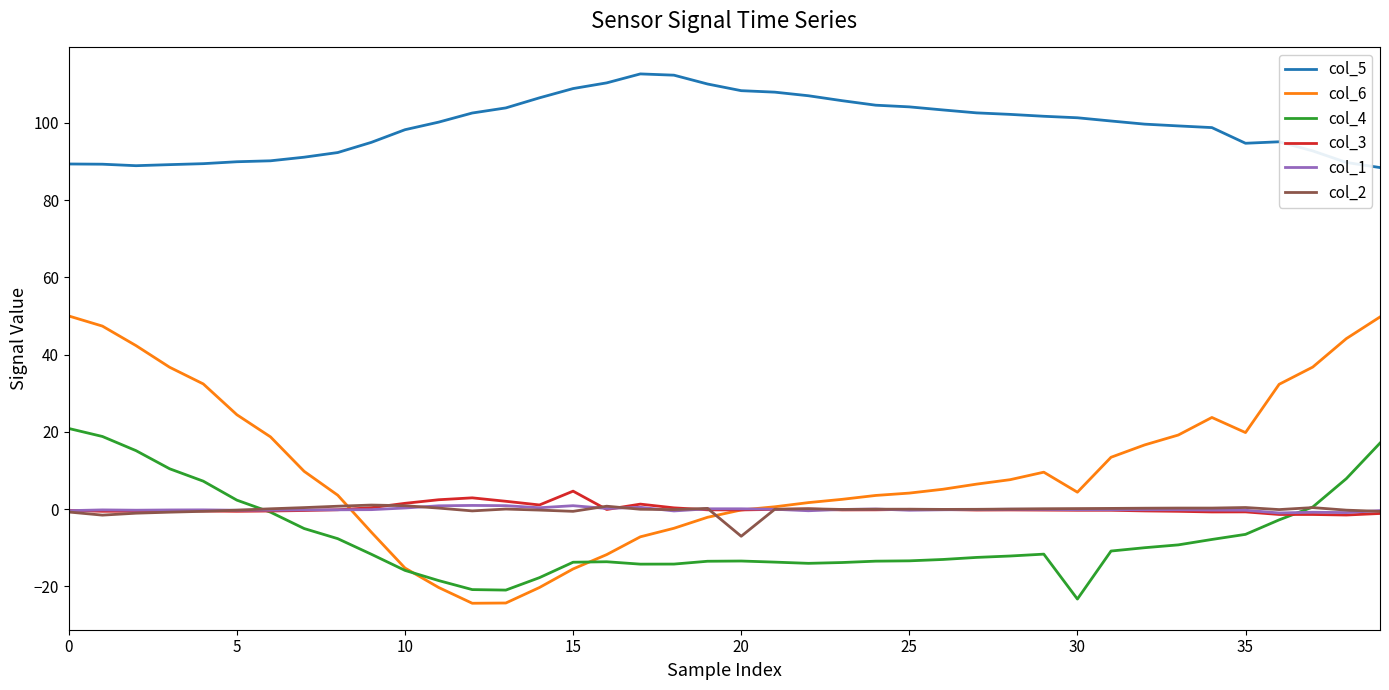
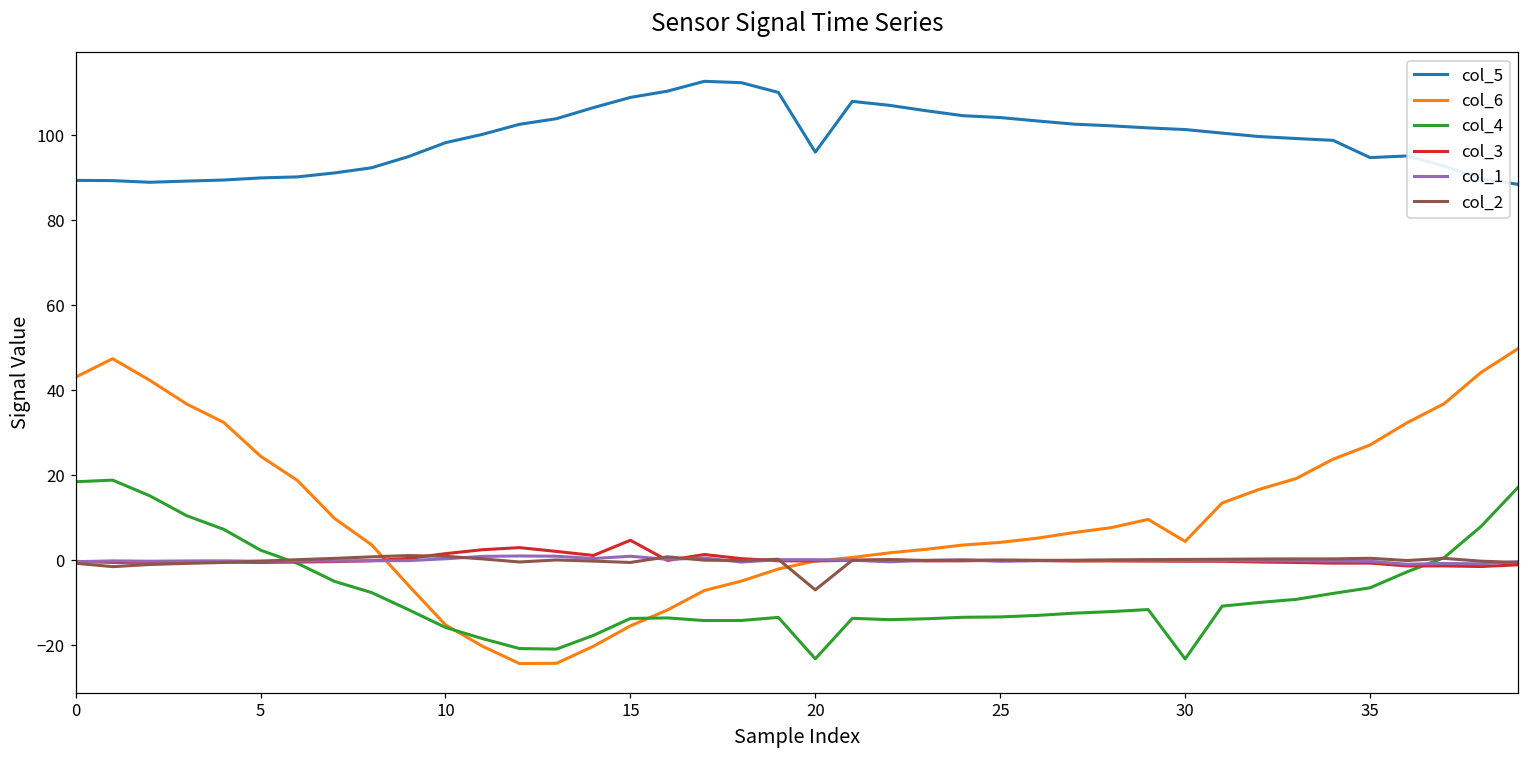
  {
    "col_5": {
      "0": 89,
      "5": 90,
      "10": 98,
      "15": 109,
-     "20": 108,
+     "20": 96,
      "25": 104,
      "30": 101,
      "35": 95
    },
    "col_6": {
-     "0": 50,
+     "0": 43,
      "5": 24,
      "15": -15,
      "25": 4,
      "30": 4,
-     "35": 20
+     "35": 27
    },
    "col_4": {
-     "0": 21,
+     "0": 18,
      "5": 2,
      "15": -14,
-     "20": -13,
+     "20": -23,
      "25": -13,
      "30": -23,
      "35": -7
    },
    "col_3": {
      "15": 5
    },
    "col_1": {
      "15": 1
    },
    "col_2": {
      "15": -1,
      "20": -7,
      "35": 0
    }
  }
